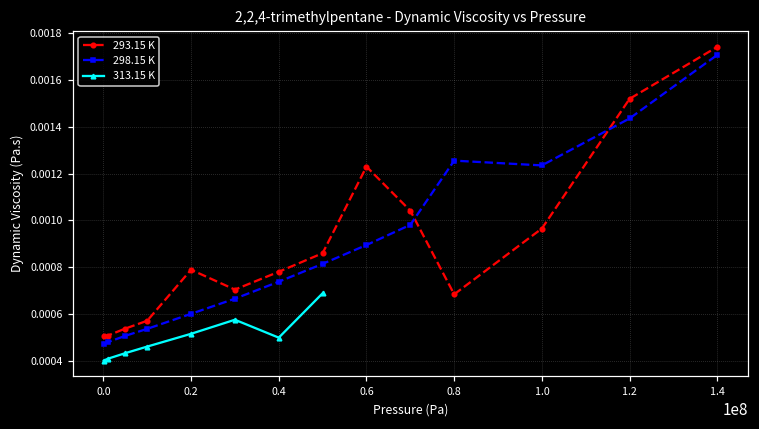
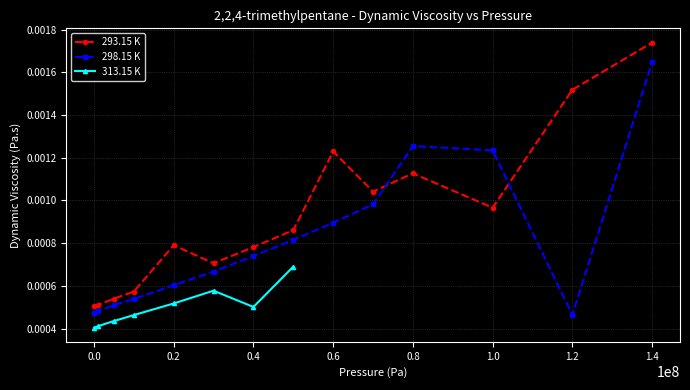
  {
    "293.15 K": {
      "0.2": 0.00079,
      "0.4": 0.00078,
      "0.6": 0.00123,
-     "0.8": 0.00069,
+     "0.8": 0.00113,
      "1.0": 0.00097,
      "1.2": 0.00152,
      "1.4": 0.00174
    },
    "298.15 K": {
      "0.2": 0.00060,
      "0.4": 0.00074,
      "0.6": 0.00090,
      "0.8": 0.00125,
      "1.0": 0.00123,
-     "1.2": 0.00143,
-     "1.4": 0.00171
+     "1.2": 0.00046,
+     "1.4": 0.00165
    },
    "313.15 K": {
      "0.2": 0.00052,
      "0.4": 0.00050
    }
  }
